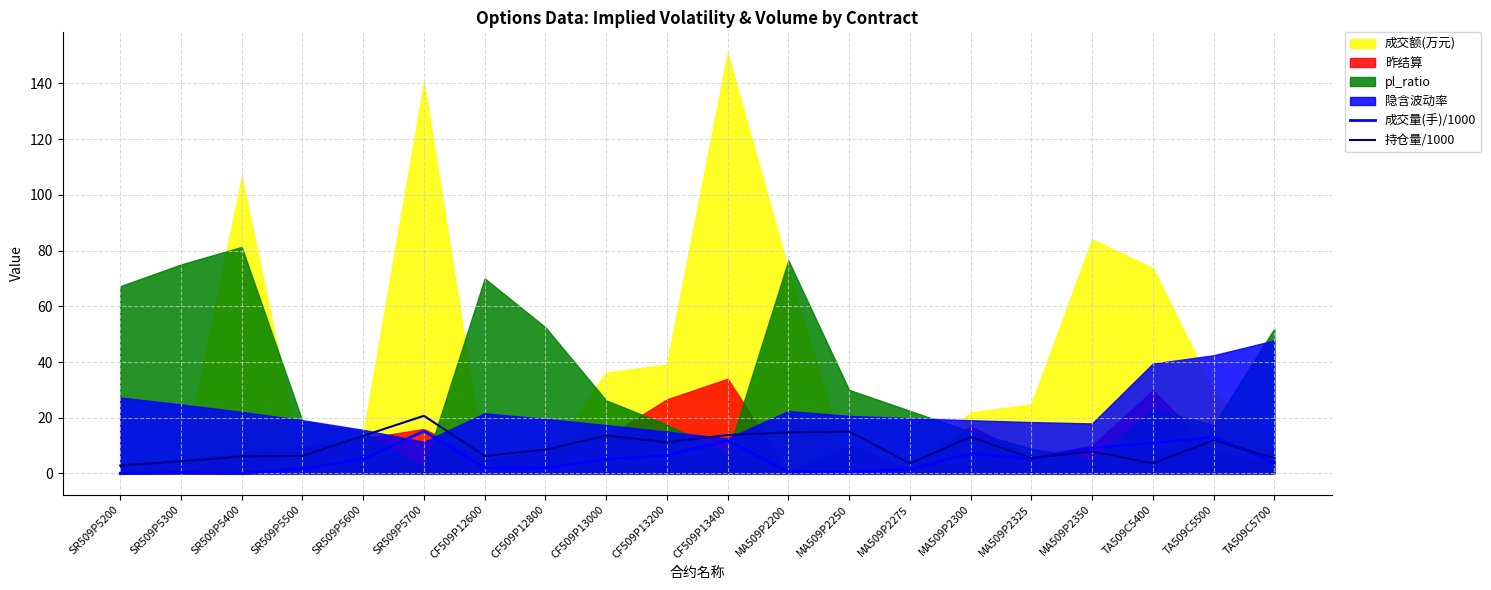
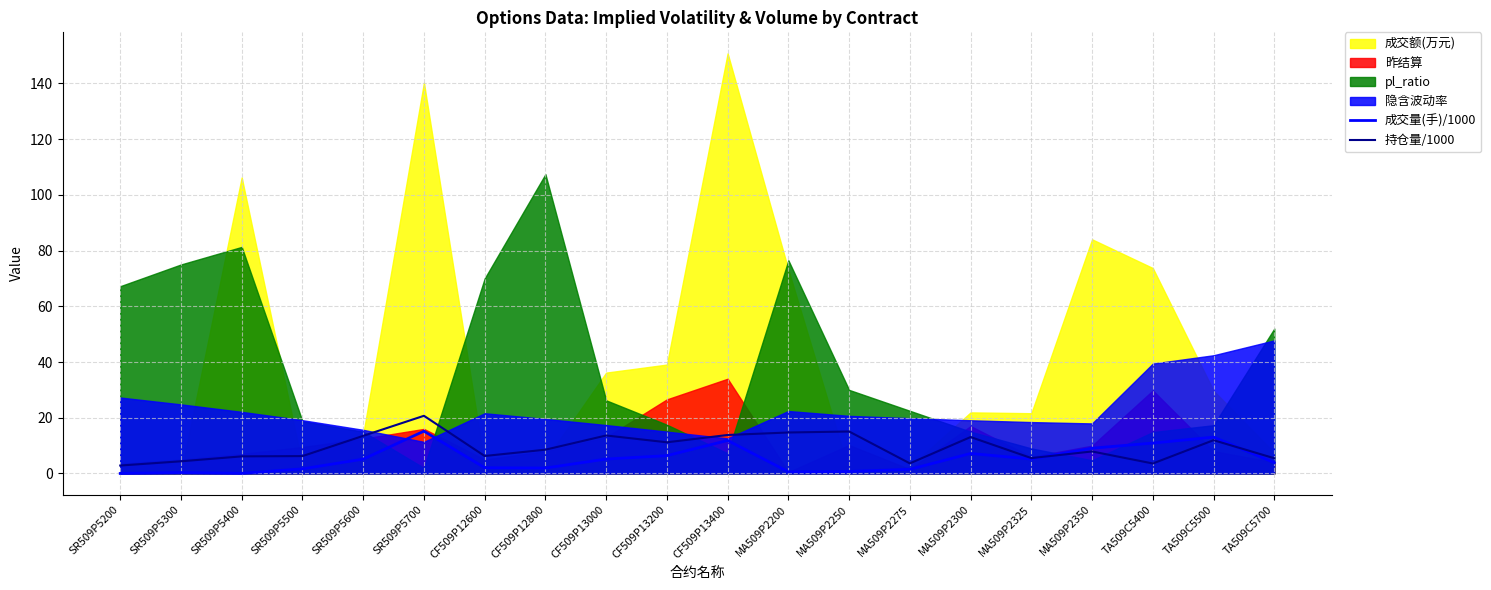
  {
    "成交额(万元)": {
      "SR509P5400": 106,
      "SR509P5500": 3,
      "SR509P5700": 140,
      "CF509P12600": 3,
      "CF509P12800": 5,
      "CF509P13000": 36,
      "CF509P13200": 39,
      "CF509P13400": 151,
      "MA509P2200": 73,
      "MA509P2300": 22,
-     "MA509P2325": 25,
+     "MA509P2325": 22,
      "MA509P2350": 84,
      "TA509C5400": 74,
      "TA509C5500": 30,
      "TA509C5700": 7
    },
    "持仓量/1000": {
      "SR509P5500": 6,
      "SR509P5700": 21,
      "CF509P12600": 6,
      "CF509P13200": 11,
      "CF509P13400": 14,
      "MA509P2200": 15,
      "MA509P2250": 15,
      "MA509P2275": 4,
      "MA509P2300": 13,
      "MA509P2350": 8,
      "TA509C5400": 4,
      "TA509C5500": 12,
      "TA509C5700": 5
    },
    "昨结算": {
      "SR509P5500": 10,
      "SR509P5600": 13,
      "CF509P12600": 5,
      "CF509P13200": 27,
      "CF509P13400": 34,
      "MA509P2250": 10,
      "MA509P2300": 17,
      "MA509P2350": 10,
      "TA509C5400": 30,
      "TA509C5500": 8
    },
    "pl_ratio": {
      "SR509P5200": 67,
      "SR509P5300": 75,
      "SR509P5400": 81,
      "SR509P5700": 2,
      "CF509P12600": 70,
-     "CF509P12800": 53,
+     "CF509P12800": 107,
      "CF509P13000": 26,
      "CF509P13200": 18,
      "CF509P13400": 7,
      "MA509P2200": 77,
      "MA509P2250": 30,
      "MA509P2275": 23,
      "MA509P2300": 15,
      "MA509P2325": 9,
      "MA509P2350": 5,
-     "TA509C5400": 23,
+     "TA509C5400": 15,
      "TA509C5500": 17,
      "TA509C5700": 52
    }
  }
